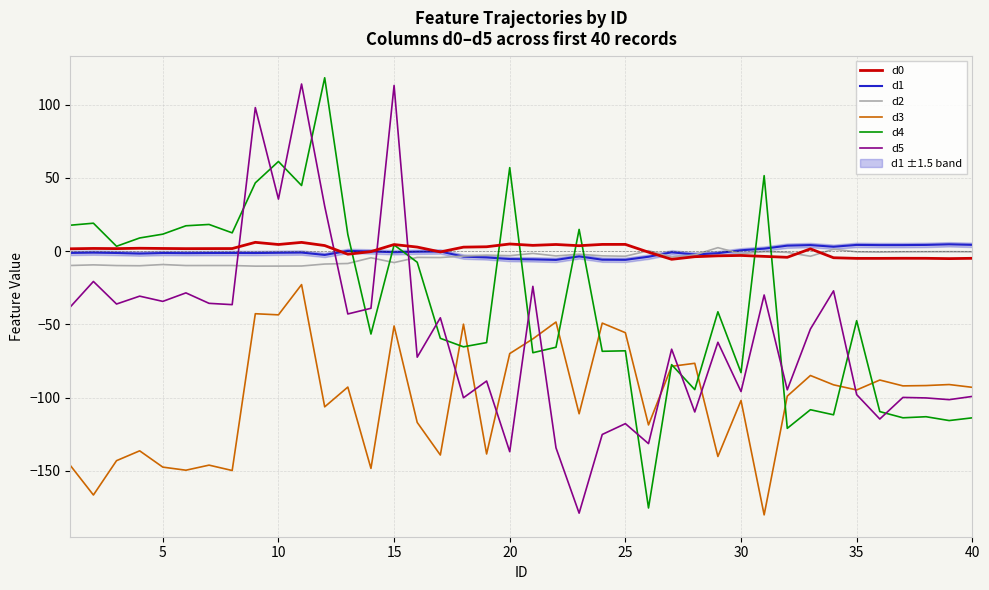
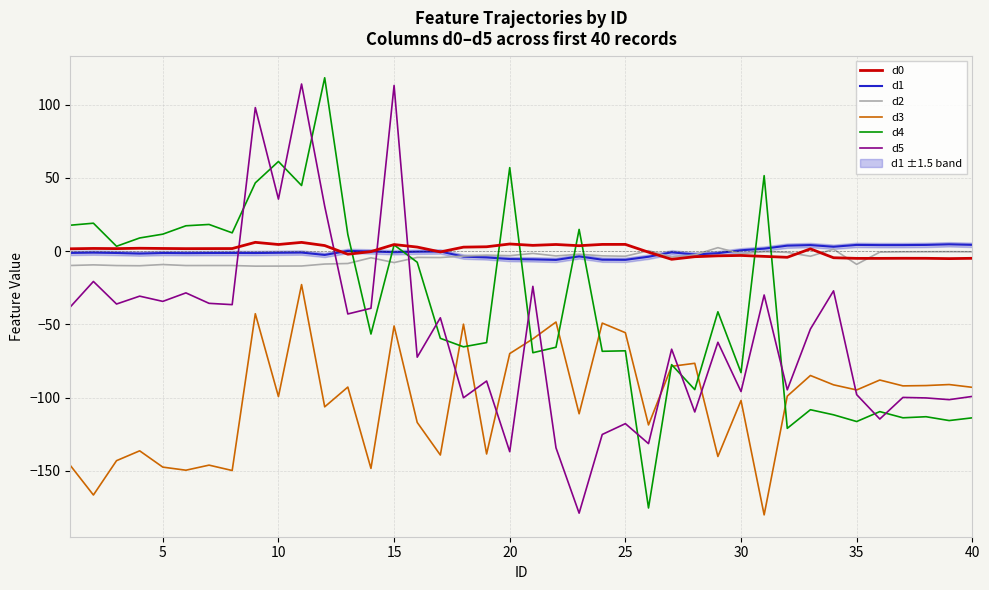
  {
    "d0": {
      "10": 5,
      "20": 5,
      "25": 5,
      "35": -5,
      "40": -5
    },
    "d2": {
      "5": -9,
      "10": -10,
      "15": -8,
-     "35": 0,
+     "35": -9,
      "40": 0
    },
    "d3": {
      "5": -147,
-     "10": -43,
+     "10": -99,
      "15": -51,
      "20": -70,
      "25": -56,
      "30": -102,
      "35": -95,
      "40": -93
    },
    "d4": {
      "5": 12,
      "10": 61,
      "20": 57,
      "25": -68,
      "30": -83,
-     "35": -47,
+     "35": -116,
      "40": -114
    },
    "d5": {
      "5": -34,
      "10": 36,
      "15": 113,
      "20": -137,
      "25": -118,
      "30": -96,
      "35": -98,
      "40": -99
    }
  }
